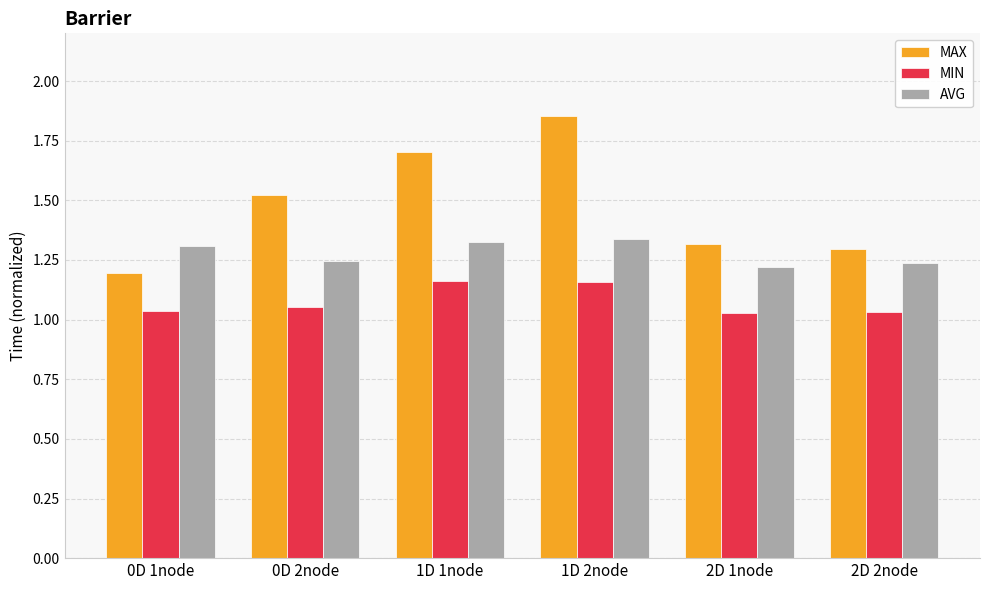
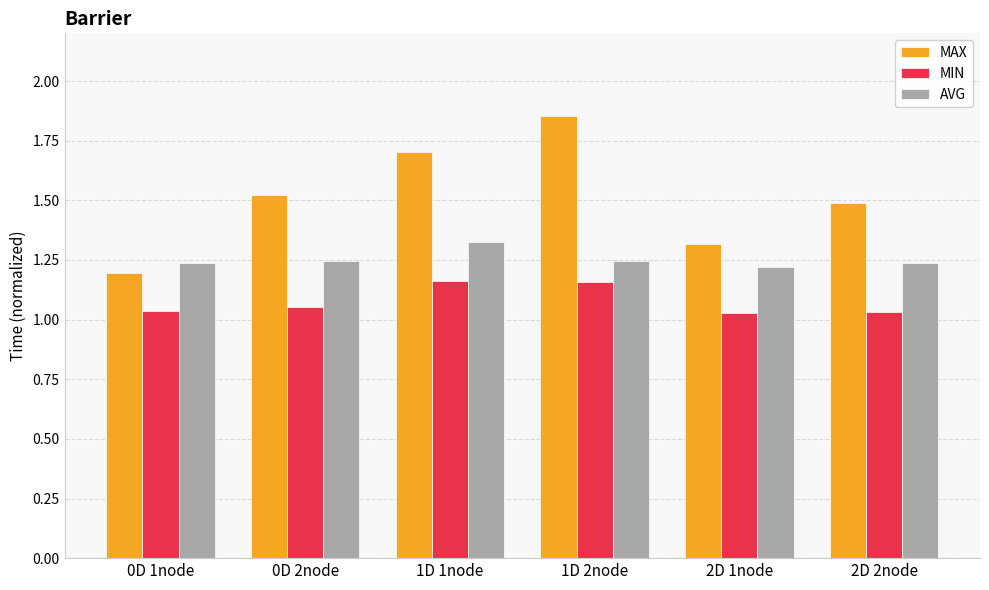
  {
    "MAX": {
      "0D 1node": 1.19,
      "0D 2node": 1.52,
      "1D 1node": 1.70,
      "1D 2node": 1.85,
      "2D 1node": 1.32,
-     "2D 2node": 1.30
+     "2D 2node": 1.49
    },
    "MIN": {
      "0D 1node": 1.03,
      "0D 2node": 1.05,
      "1D 1node": 1.16,
      "1D 2node": 1.16,
      "2D 1node": 1.03,
      "2D 2node": 1.03
    },
    "AVG": {
-     "0D 1node": 1.31,
+     "0D 1node": 1.24,
      "0D 2node": 1.25,
      "1D 1node": 1.32,
-     "1D 2node": 1.34,
+     "1D 2node": 1.25,
      "2D 1node": 1.22,
      "2D 2node": 1.24
    }
  }
